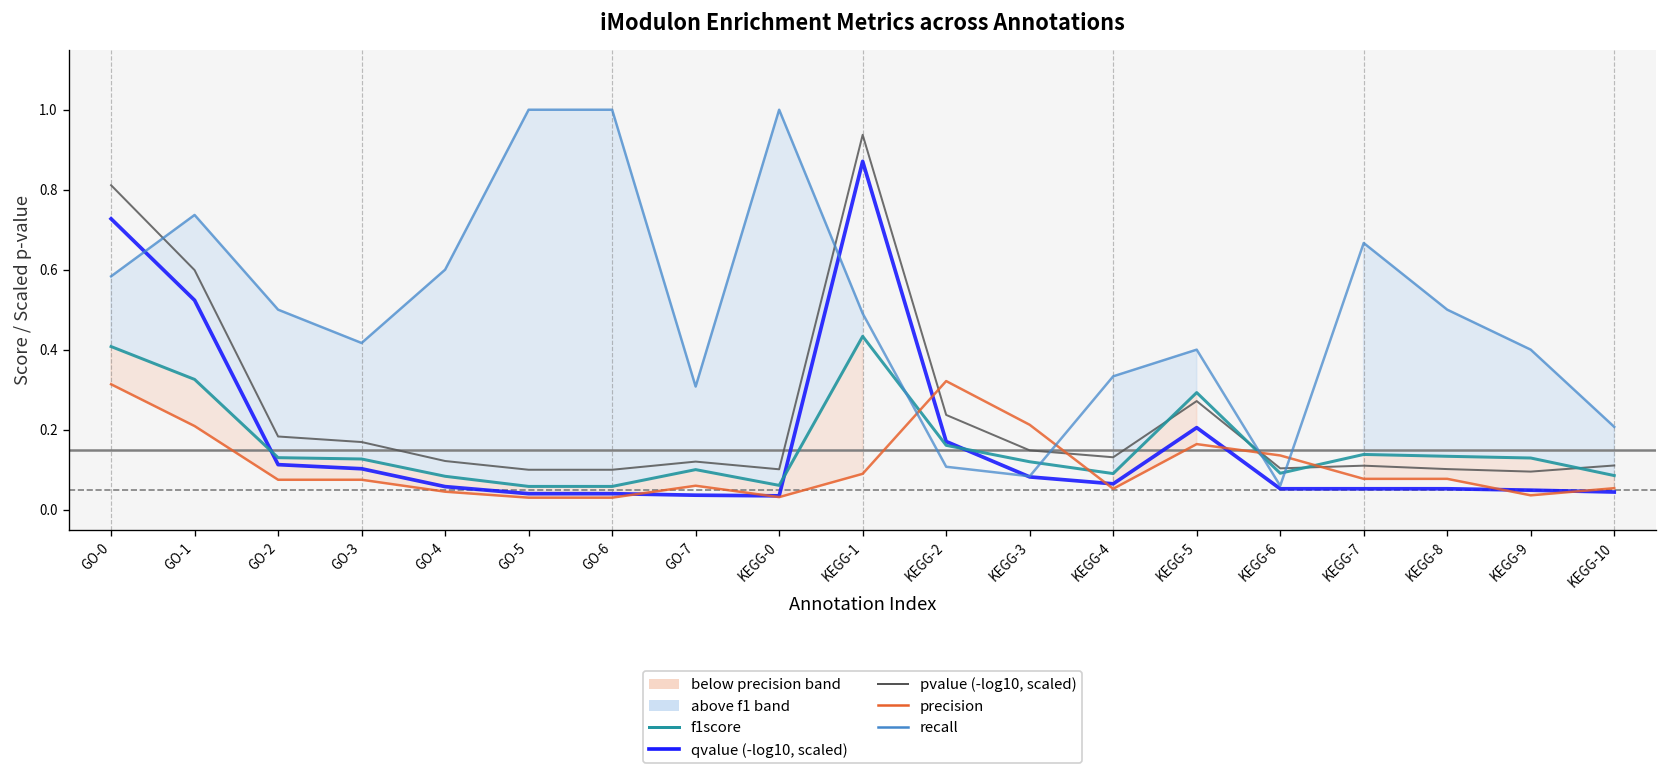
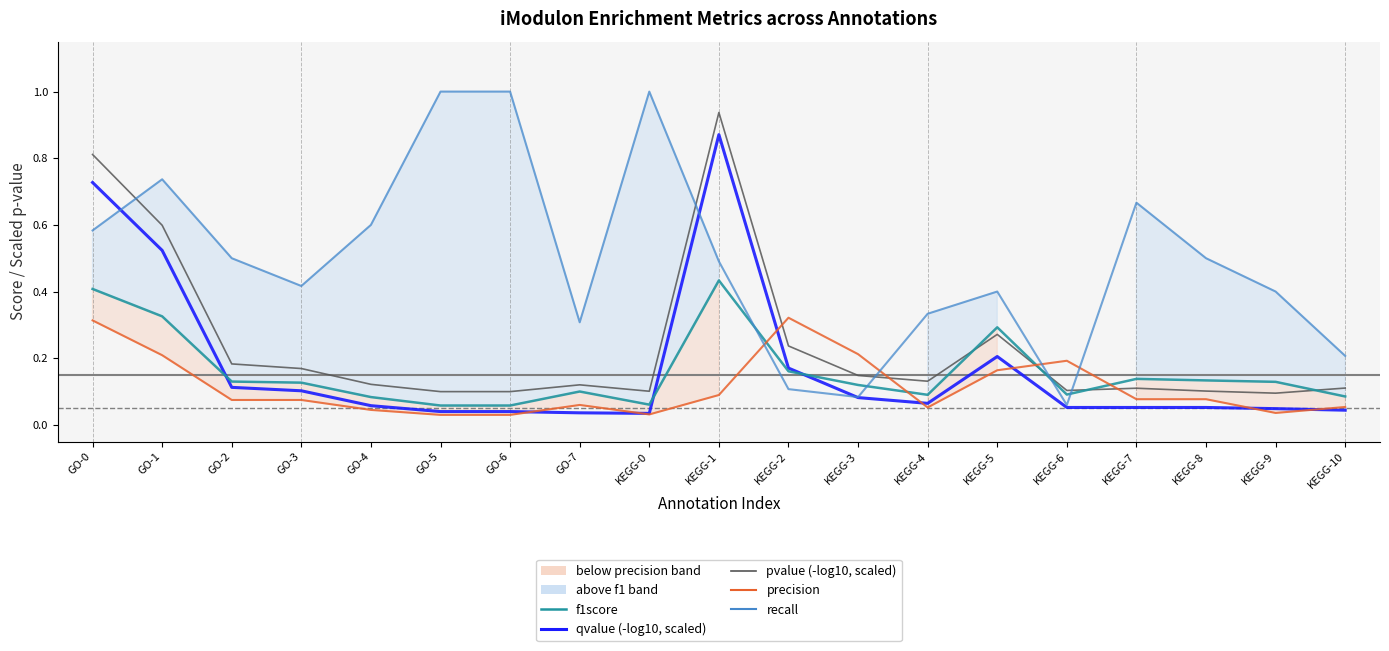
  {
    "pvalue (-log10, scaled)": {
      "GO-0": 0.81,
      "GO-1": 0.60,
      "GO-2": 0.18,
      "GO-3": 0.17,
      "GO-4": 0.12,
      "GO-5": 0.10,
      "GO-6": 0.10,
      "GO-7": 0.12,
      "KEGG-0": 0.10,
      "KEGG-1": 0.94,
      "KEGG-2": 0.24,
      "KEGG-3": 0.15,
      "KEGG-4": 0.13,
      "KEGG-5": 0.27,
      "KEGG-6": 0.10,
      "KEGG-7": 0.11,
      "KEGG-8": 0.10,
      "KEGG-9": 0.10,
      "KEGG-10": 0.11
    },
    "qvalue (-log10, scaled)": {
      "GO-0": 0.73,
      "GO-1": 0.52,
      "GO-2": 0.11,
      "GO-3": 0.10,
      "GO-4": 0.06,
      "GO-5": 0.04,
      "GO-6": 0.04,
      "GO-7": 0.04,
      "KEGG-1": 0.87,
      "KEGG-2": 0.17,
      "KEGG-4": 0.06,
      "KEGG-5": 0.21,
      "KEGG-7": 0.05,
      "KEGG-8": 0.05,
      "KEGG-9": 0.05,
      "KEGG-10": 0.04
    },
    "precision": {
      "GO-0": 0.31,
      "GO-1": 0.21,
      "GO-2": 0.07,
      "GO-3": 0.07,
      "GO-4": 0.04,
      "GO-5": 0.03,
      "GO-6": 0.03,
      "GO-7": 0.06,
      "KEGG-1": 0.09,
      "KEGG-2": 0.32,
      "KEGG-3": 0.21,
      "KEGG-4": 0.05,
      "KEGG-5": 0.16,
-     "KEGG-6": 0.14,
+     "KEGG-6": 0.19,
      "KEGG-7": 0.08,
      "KEGG-8": 0.08,
      "KEGG-9": 0.04,
      "KEGG-10": 0.05
    }
  }
